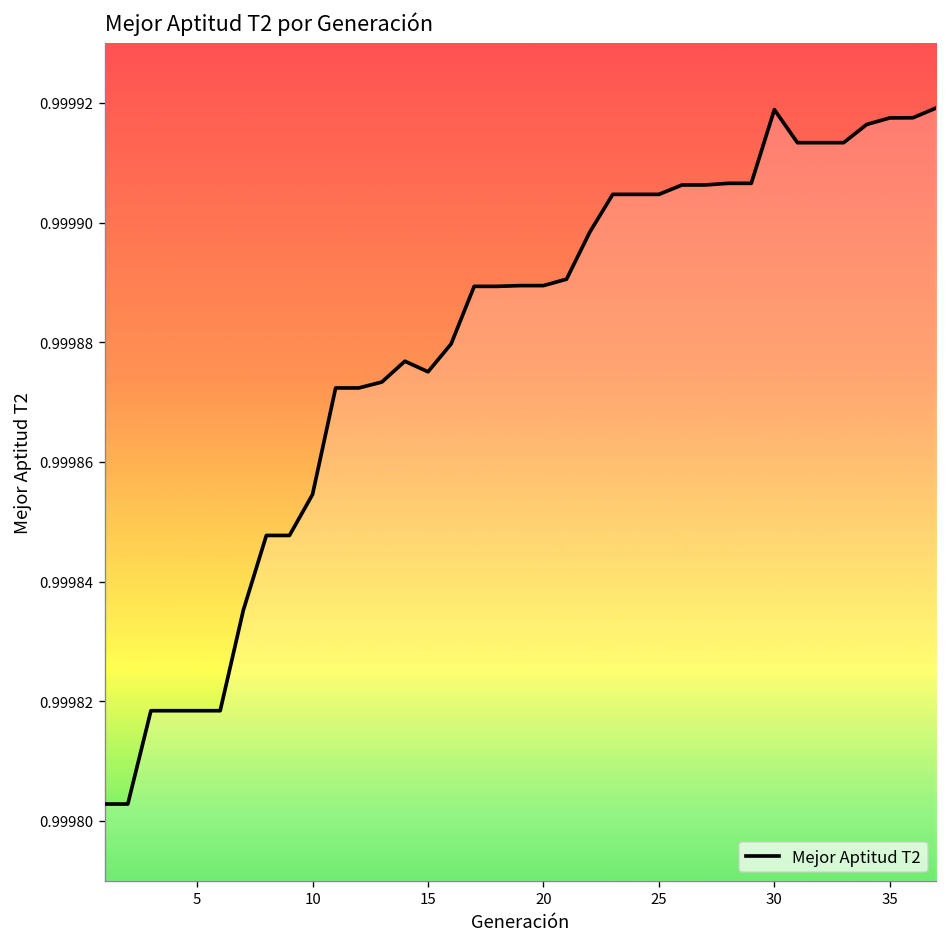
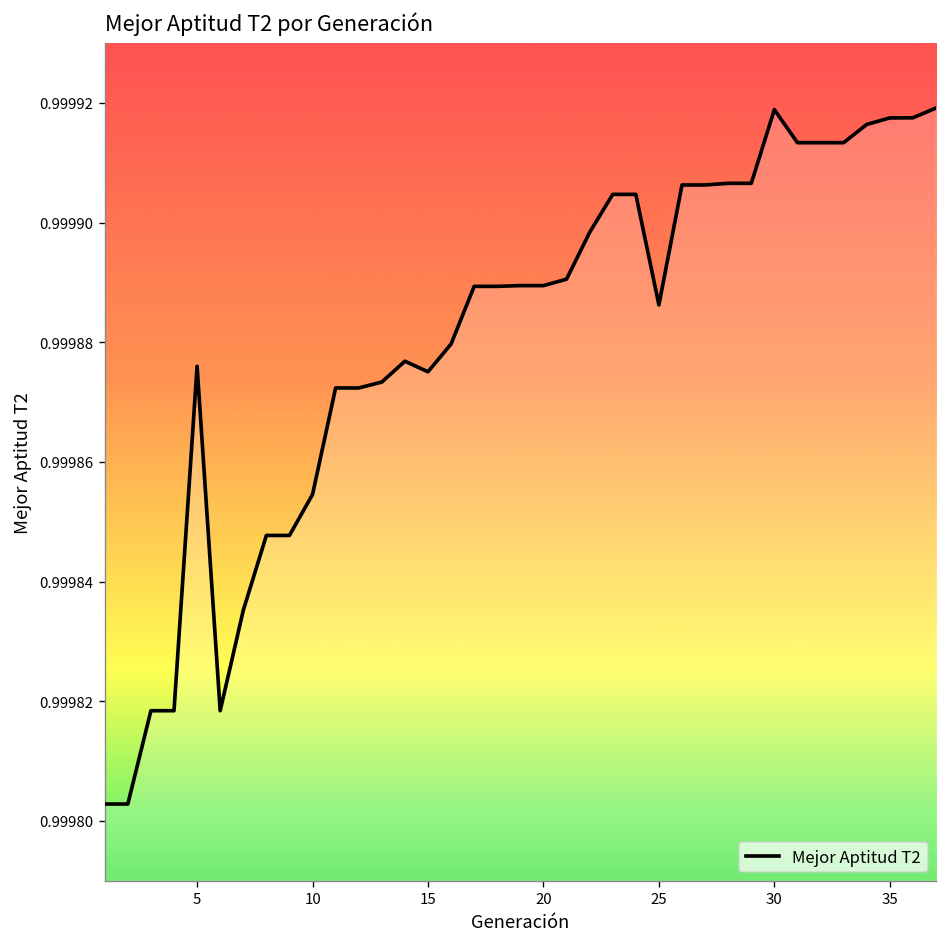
  {
-   "5": 0.999818,
+   "5": 0.999876,
    "10": 0.999855,
    "15": 0.999875,
    "20": 0.999889,
-   "25": 0.999905,
+   "25": 0.999886,
    "30": 0.999919,
    "35": 0.999917
  }
